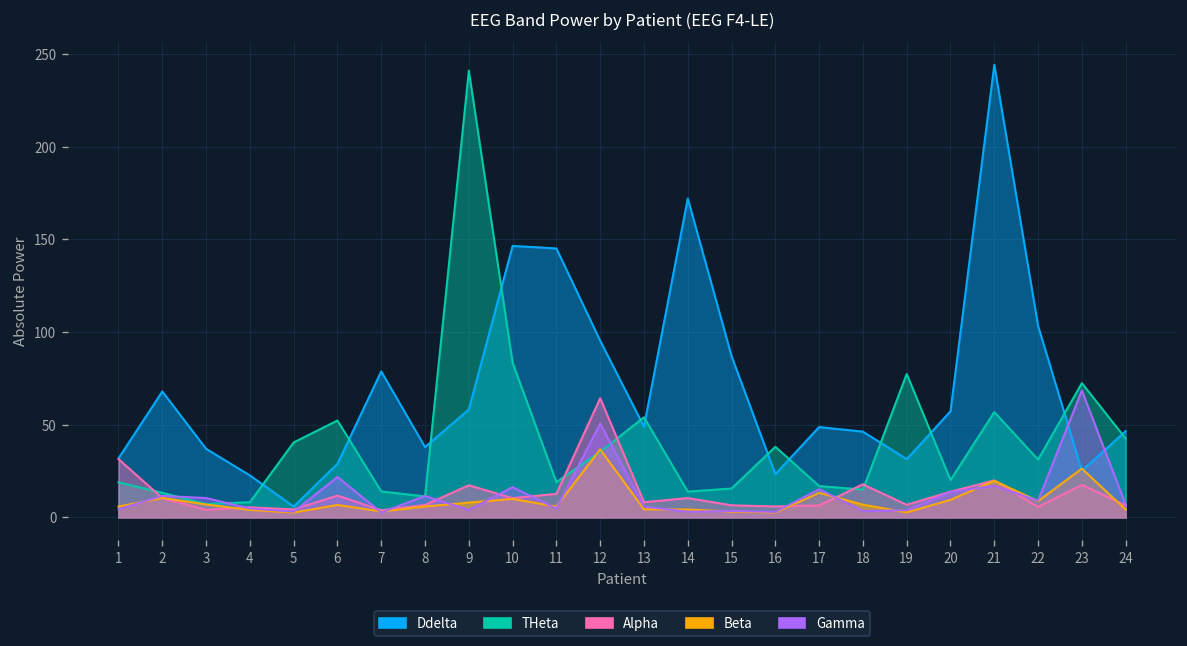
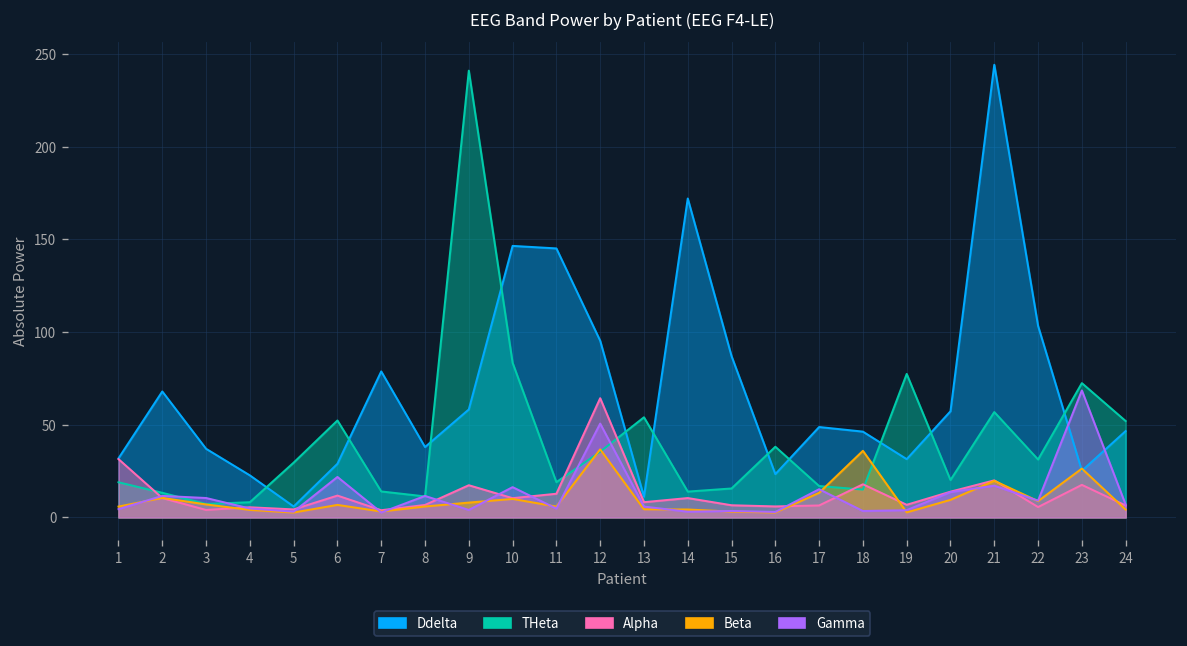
  {
    "Ddelta": {
      "2": 68,
      "3": 37,
      "4": 23,
      "6": 29,
      "7": 79,
      "8": 38,
      "9": 58,
      "10": 146,
      "11": 145,
      "12": 95,
-     "13": 49,
+     "13": 11,
      "14": 172,
      "15": 87,
      "16": 23,
      "17": 49,
      "18": 46,
      "19": 31,
      "20": 57,
      "21": 244,
      "22": 103,
      "24": 47
    },
    "THeta": {
      "1": 19,
      "2": 13,
      "4": 8,
-     "5": 40,
+     "5": 30,
      "6": 52,
      "7": 14,
      "9": 241,
      "10": 83,
      "11": 19,
      "13": 54,
      "14": 14,
      "15": 16,
      "16": 38,
      "17": 17,
      "18": 15,
      "19": 77,
      "20": 20,
      "21": 57,
      "22": 31,
      "23": 72,
-     "24": 43
+     "24": 52
    },
    "Alpha": {
      "3": 4,
      "6": 12,
      "9": 17,
      "11": 13,
      "12": 64,
      "13": 8,
      "14": 10,
      "15": 7,
      "16": 6,
      "17": 6,
      "18": 18,
      "19": 7,
      "22": 6,
      "23": 18
    },
    "Beta": {
      "6": 7,
      "9": 8,
      "17": 13,
-     "18": 7,
+     "18": 36,
      "20": 9,
      "24": 4
    },
    "Gamma": {
      "3": 10,
      "6": 22,
      "9": 4,
      "10": 16,
      "12": 51,
      "17": 15,
      "18": 3,
      "21": 17,
      "23": 68
    }
  }
